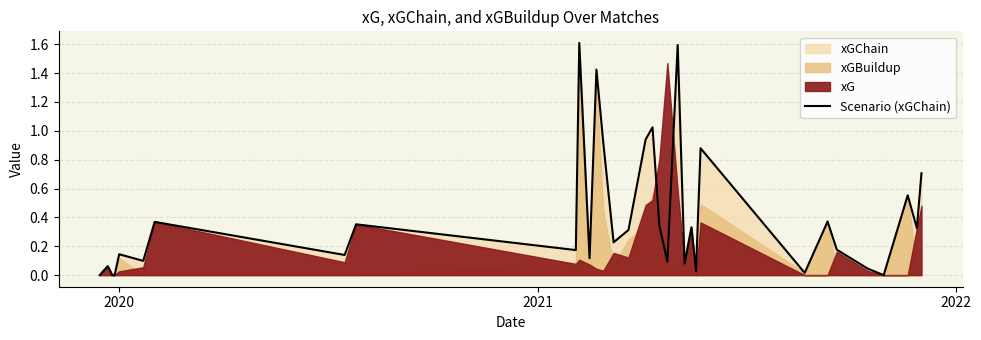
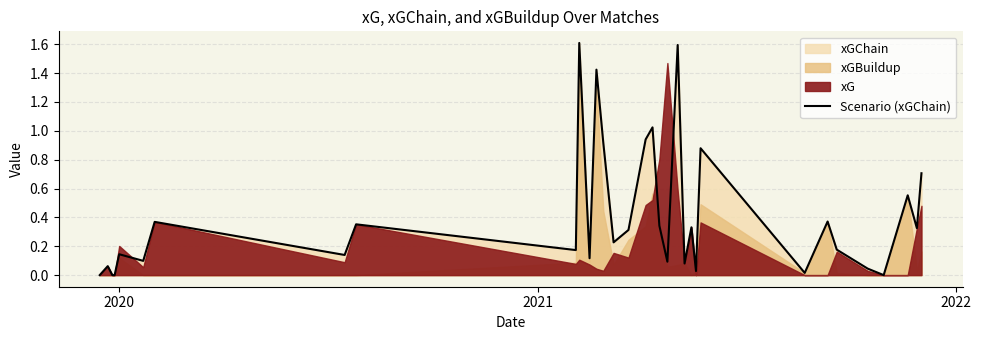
  {
    "xGChain": {
      "2020": 0.14
    },
    "xGBuildup": {
      "2020": 0.12
    },
    "xG": {
-     "2020": 0.03
+     "2020": 0.20
    }
  }
